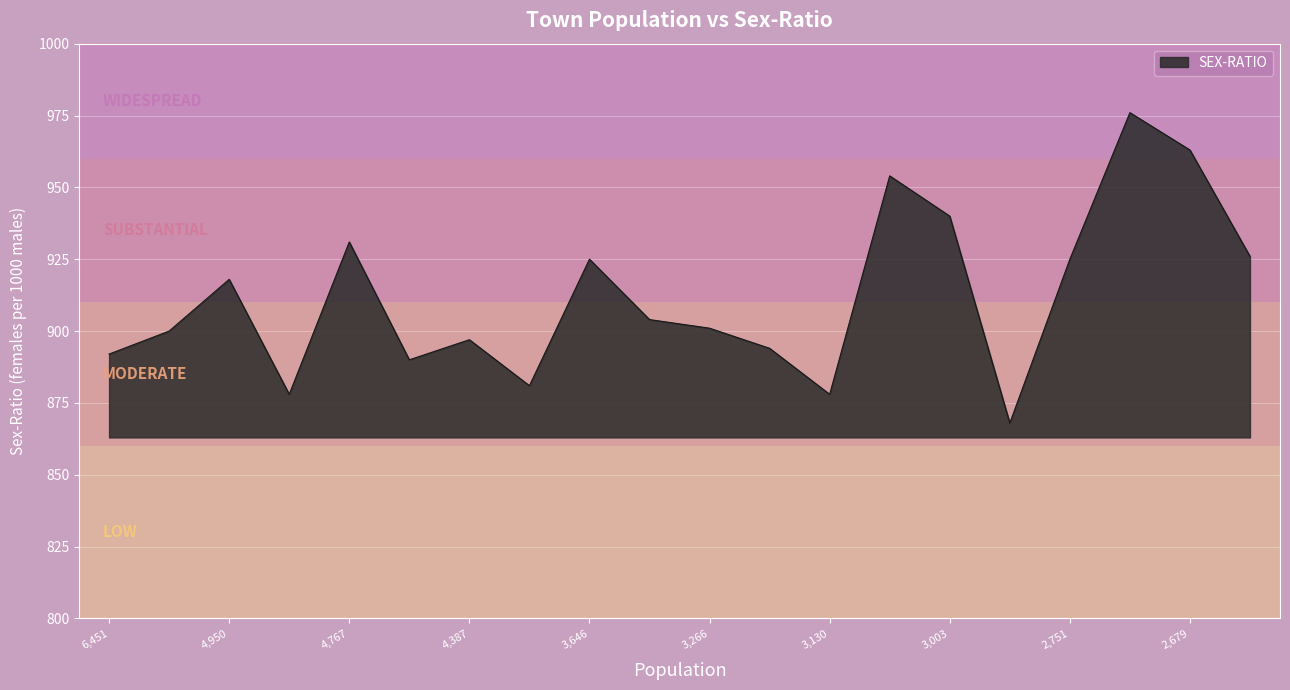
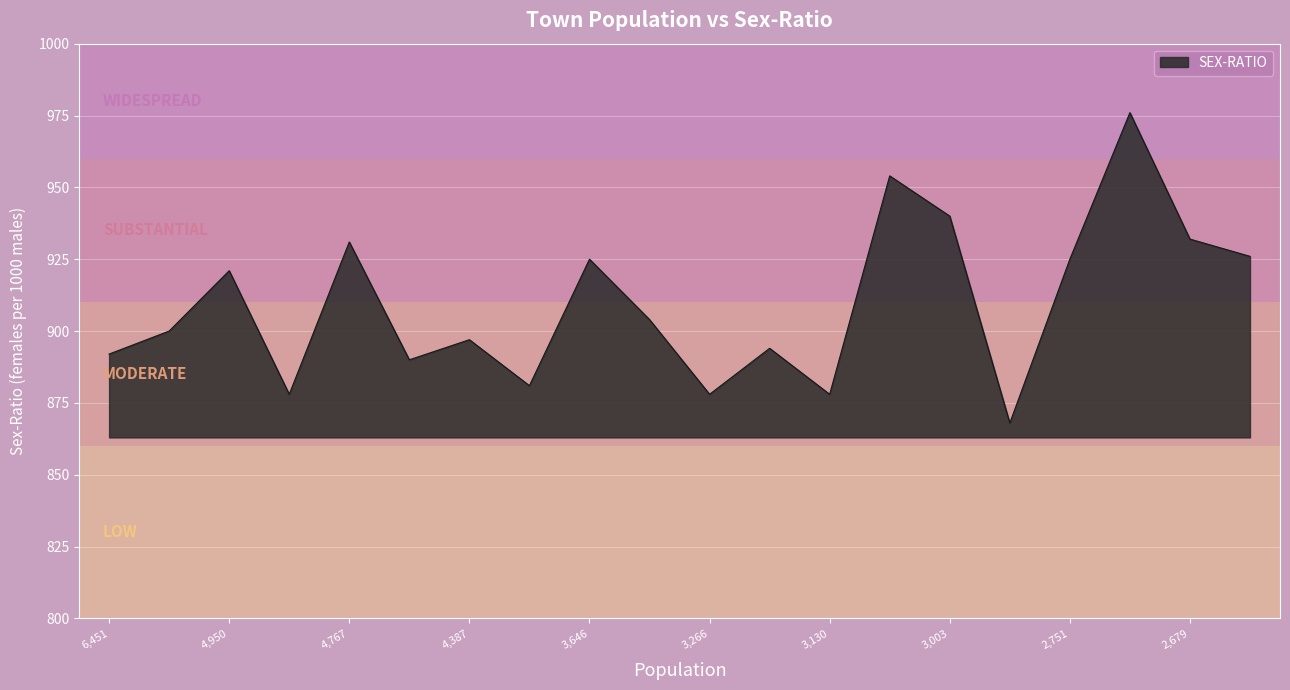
  {
    "6,451": 892,
-   "4,950": 918,
+   "4,950": 921,
    "4,767": 931,
    "4,387": 897,
    "3,646": 925,
-   "3,266": 901,
+   "3,266": 878,
    "3,130": 878,
    "3,003": 940,
    "2,751": 925,
-   "2,679": 963
+   "2,679": 932
  }
